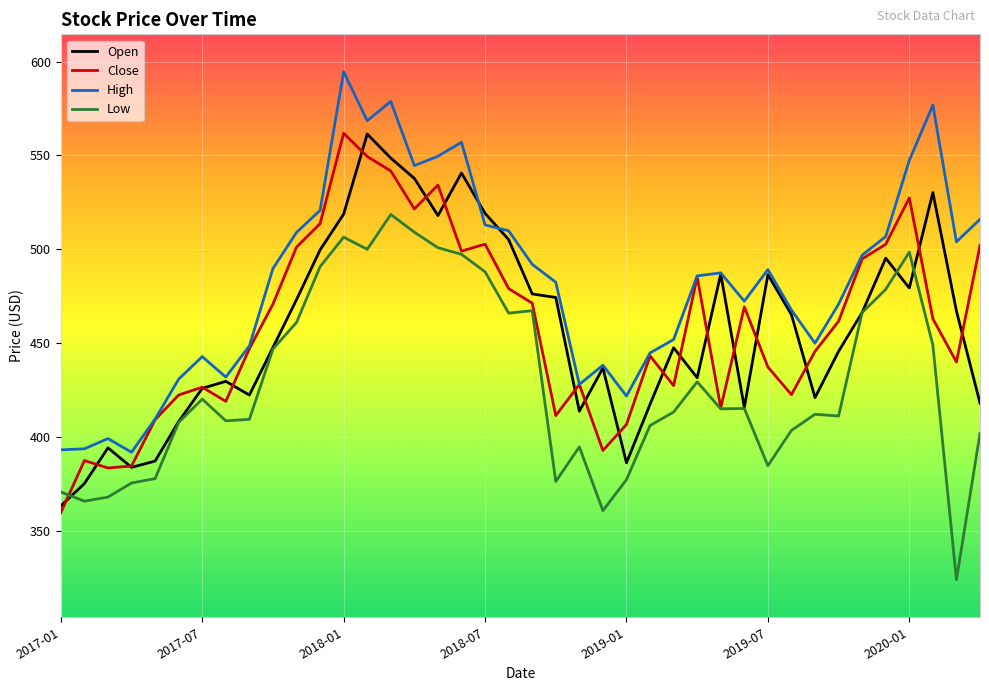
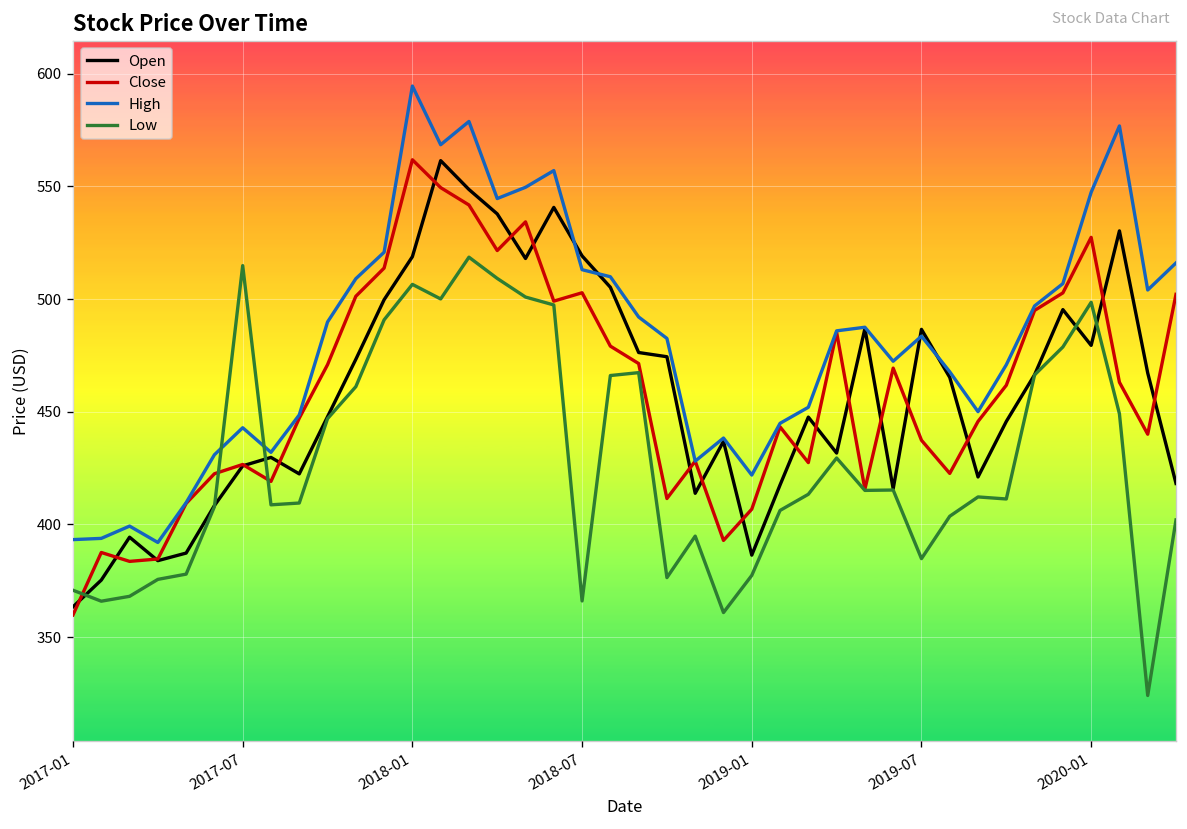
  {
    "Open": {
      "2017-01": 363,
      "2018-01": 519,
      "2018-07": 519,
      "2019-01": 386,
      "2019-07": 487,
      "2020-01": 479
    },
    "Close": {
      "2017-01": 360,
      "2018-01": 562,
      "2018-07": 503,
      "2019-01": 407,
      "2019-07": 437,
      "2020-01": 527
    },
    "High": {
      "2017-01": 393,
      "2017-07": 443,
      "2018-01": 595,
      "2018-07": 513,
      "2019-01": 422,
-     "2019-07": 489,
+     "2019-07": 483,
      "2020-01": 547
    },
    "Low": {
      "2017-01": 371,
-     "2017-07": 420,
+     "2017-07": 515,
      "2018-01": 506,
-     "2018-07": 488,
+     "2018-07": 366,
      "2019-01": 377,
      "2019-07": 385,
      "2020-01": 499
    }
  }
